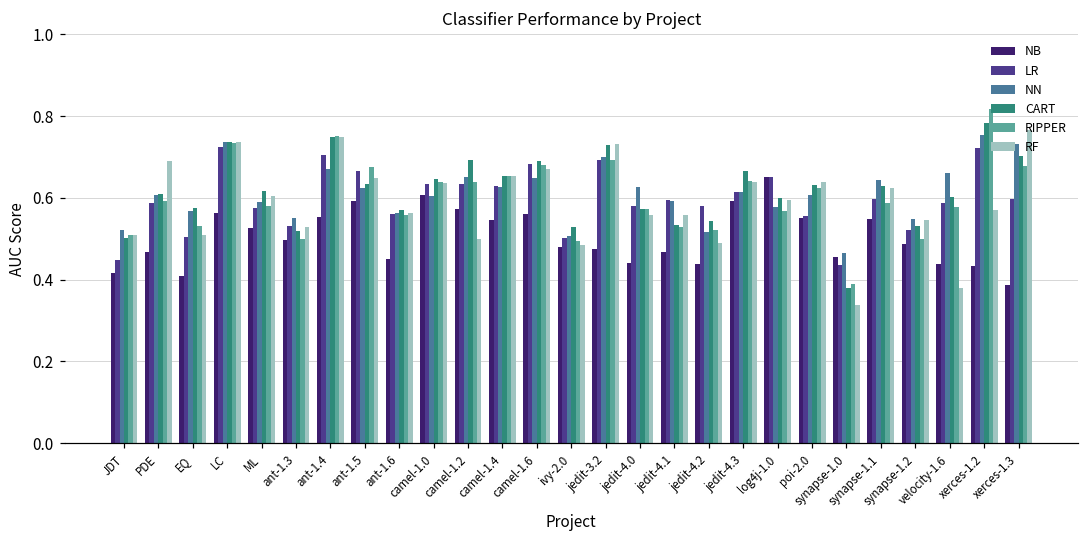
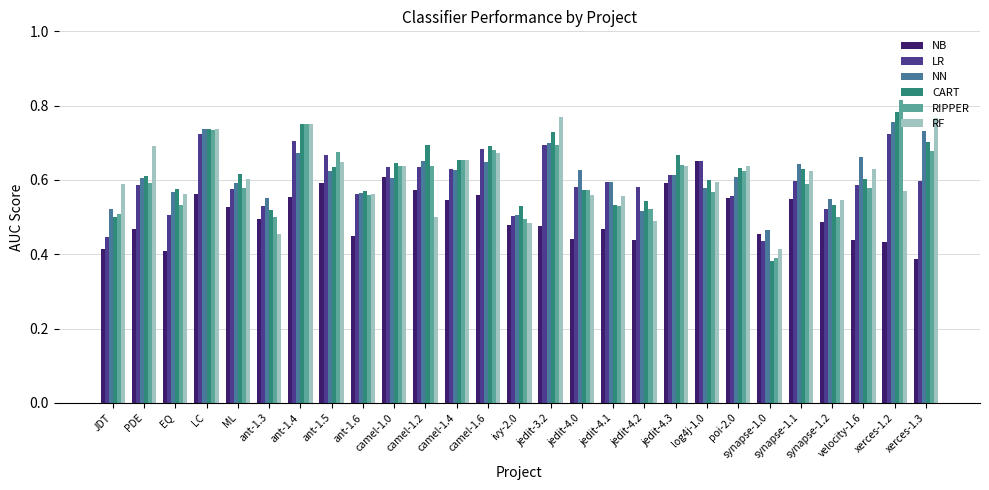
  {
    "RF": {
-     "JDT": 0.51,
+     "JDT": 0.59,
      "PDE": 0.69,
-     "EQ": 0.51,
+     "EQ": 0.56,
      "LC": 0.74,
      "ML": 0.60,
-     "ant-1.3": 0.53,
+     "ant-1.3": 0.45,
      "ant-1.4": 0.75,
      "ant-1.5": 0.65,
      "ant-1.6": 0.56,
      "camel-1.0": 0.64,
      "camel-1.2": 0.50,
      "camel-1.4": 0.65,
      "camel-1.6": 0.67,
      "ivy-2.0": 0.48,
-     "jedit-3.2": 0.73,
+     "jedit-3.2": 0.77,
      "jedit-4.0": 0.56,
      "jedit-4.1": 0.56,
      "jedit-4.2": 0.49,
      "jedit-4.3": 0.64,
      "log4j-1.0": 0.59,
      "poi-2.0": 0.64,
-     "synapse-1.0": 0.34,
+     "synapse-1.0": 0.42,
      "synapse-1.1": 0.62,
      "synapse-1.2": 0.55,
-     "velocity-1.6": 0.38,
+     "velocity-1.6": 0.63,
      "xerces-1.2": 0.57,
      "xerces-1.3": 0.77
    }
  }
